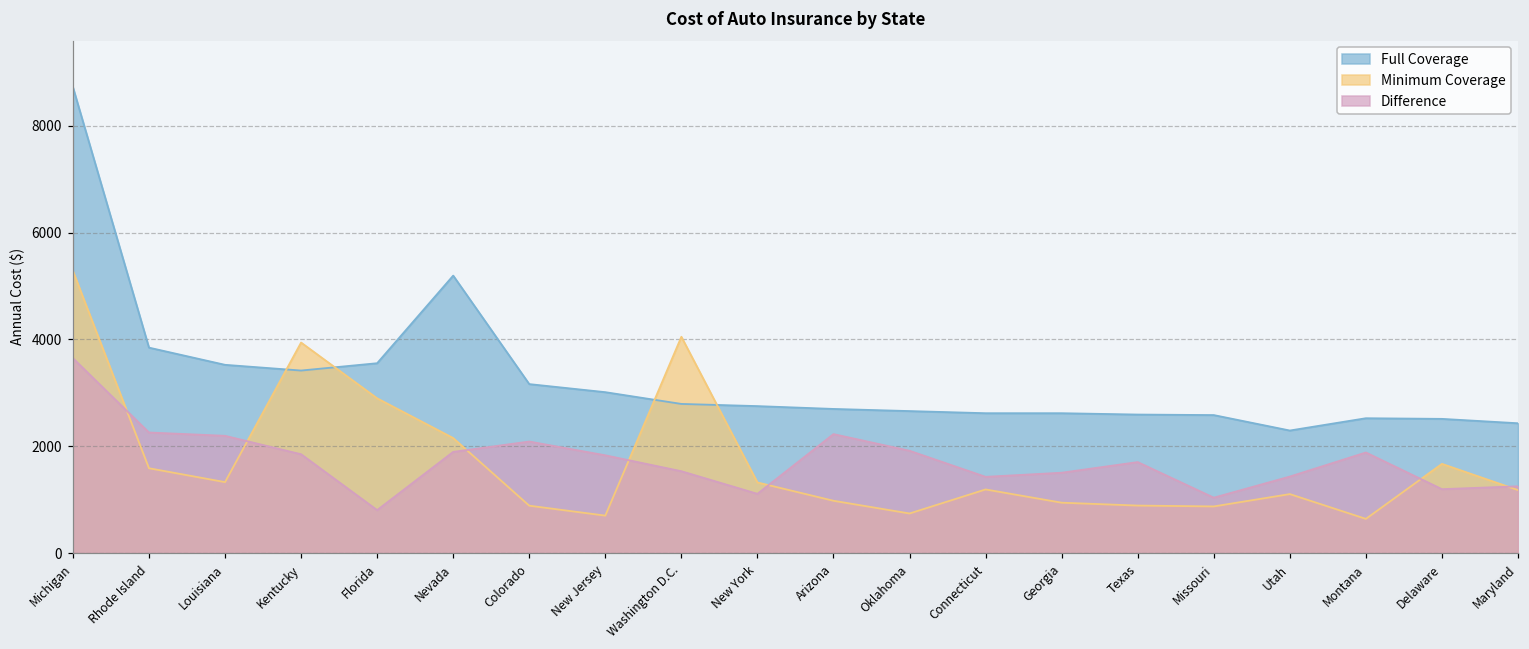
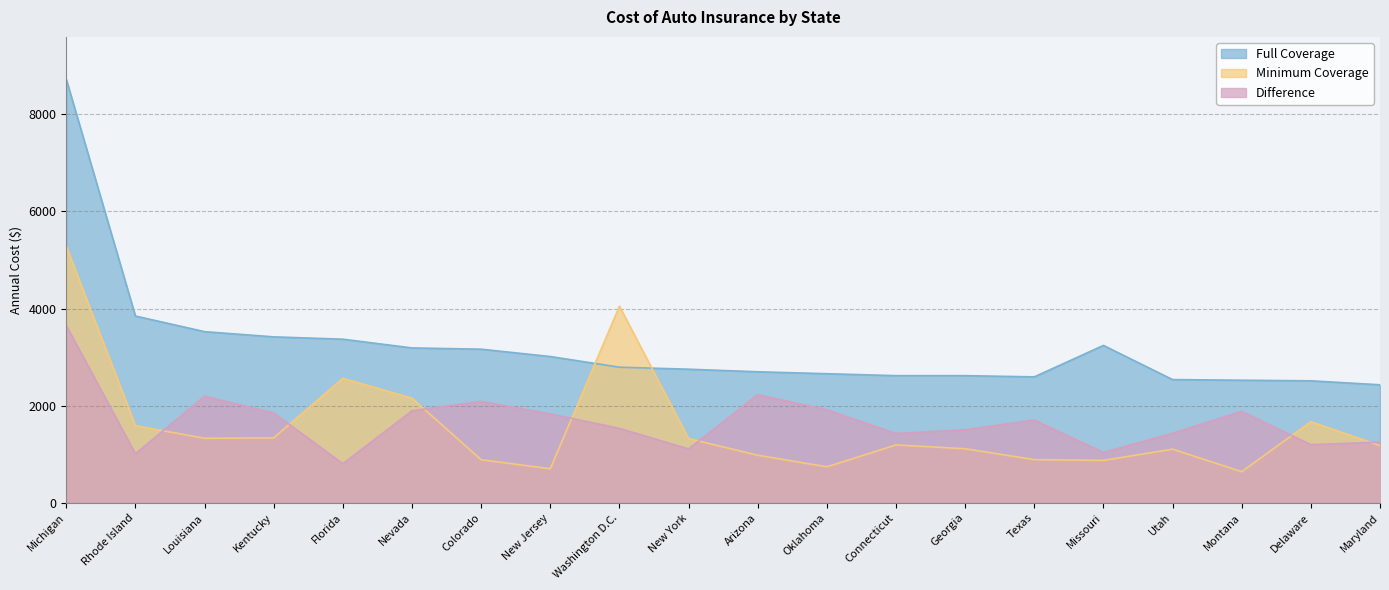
  {
    "Full Coverage": {
      "Michigan": 8700,
      "Rhode Island": 3800,
      "Louisiana": 3500,
      "Kentucky": 3400,
-     "Florida": 3600,
-     "Nevada": 5200,
+     "Florida": 3400,
+     "Nevada": 3200,
      "Colorado": 3200,
      "New Jersey": 3000,
      "Washington D.C.": 2800,
      "New York": 2800,
      "Arizona": 2700,
      "Oklahoma": 2700,
      "Connecticut": 2600,
      "Georgia": 2600,
      "Texas": 2600,
-     "Missouri": 2600,
-     "Utah": 2300,
+     "Missouri": 3200,
+     "Utah": 2500,
      "Montana": 2500,
      "Delaware": 2500,
      "Maryland": 2400
    },
    "Minimum Coverage": {
      "Michigan": 5300,
      "Rhode Island": 1600,
      "Louisiana": 1300,
-     "Kentucky": 3900,
-     "Florida": 2900,
+     "Kentucky": 1300,
+     "Florida": 2600,
      "Nevada": 2200,
      "Colorado": 900,
      "New Jersey": 700,
      "Washington D.C.": 4100,
      "New York": 1300,
      "Arizona": 1000,
      "Oklahoma": 700,
      "Connecticut": 1200,
-     "Georgia": 900,
+     "Georgia": 1100,
      "Texas": 900,
      "Missouri": 900,
      "Utah": 1100,
      "Montana": 600,
      "Delaware": 1700,
      "Maryland": 1200
    },
    "Difference": {
      "Michigan": 3600,
-     "Rhode Island": 2300,
+     "Rhode Island": 1000,
      "Louisiana": 2200,
      "Kentucky": 1900,
      "Florida": 800,
      "Nevada": 1900,
      "Colorado": 2100,
      "New Jersey": 1800,
      "Washington D.C.": 1500,
      "New York": 1100,
      "Arizona": 2200,
      "Oklahoma": 1900,
      "Connecticut": 1400,
      "Georgia": 1500,
      "Texas": 1700,
      "Missouri": 1000,
      "Utah": 1400,
      "Montana": 1900,
      "Delaware": 1200,
      "Maryland": 1300
    }
  }
